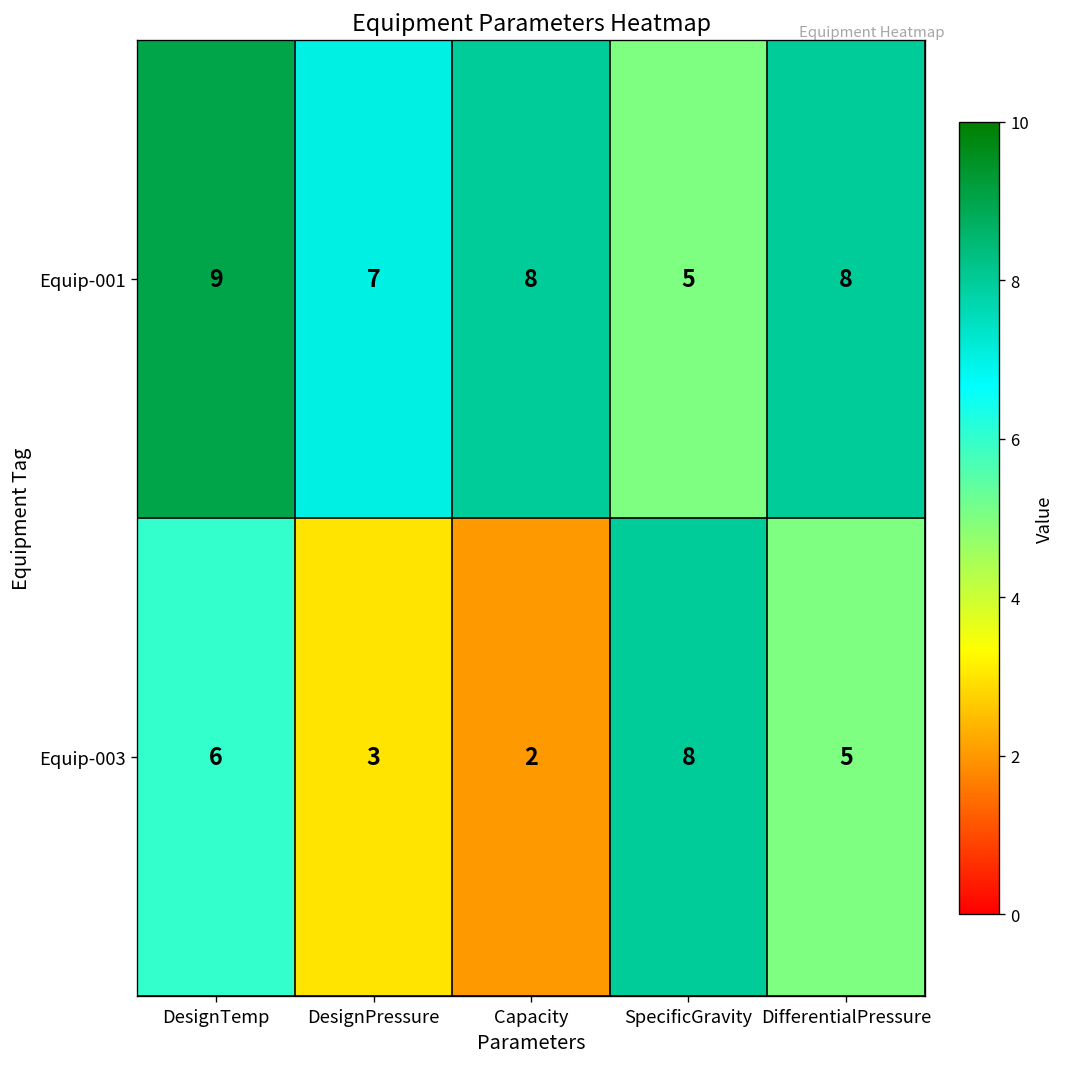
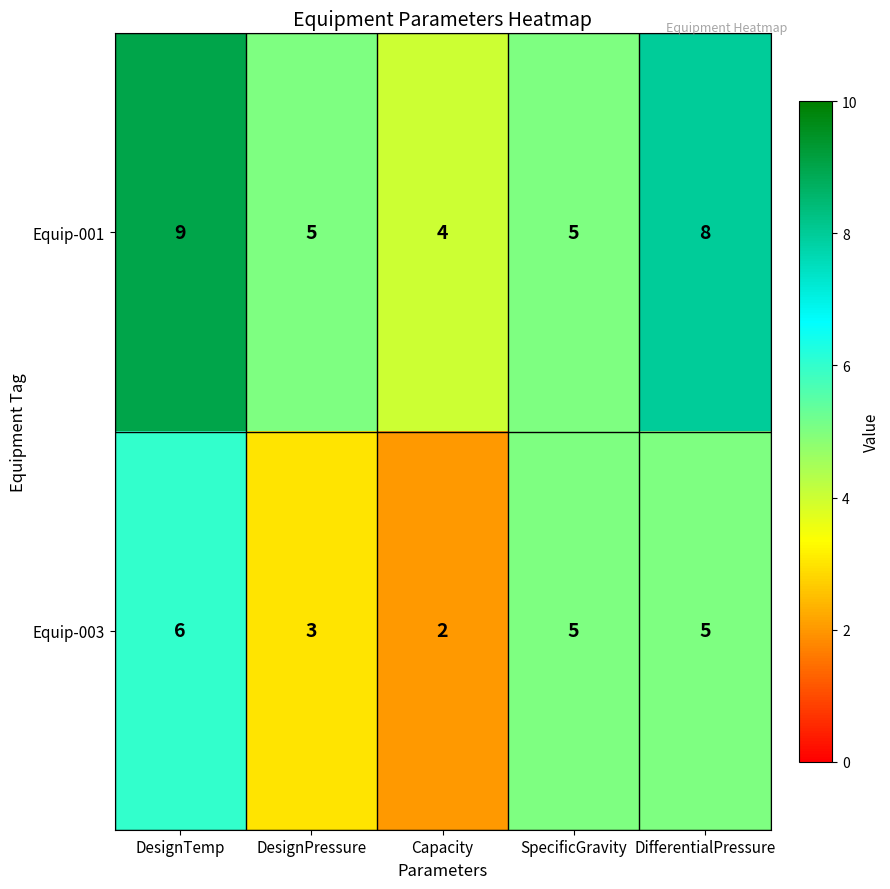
  {
    "Equip-001": {
      "DesignTemp": 9,
-     "DesignPressure": 7,
-     "Capacity": 8,
+     "DesignPressure": 5,
+     "Capacity": 4,
      "SpecificGravity": 5,
      "DifferentialPressure": 8
    },
    "Equip-003": {
      "DesignTemp": 6,
      "DesignPressure": 3,
      "Capacity": 2,
-     "SpecificGravity": 8,
+     "SpecificGravity": 5,
      "DifferentialPressure": 5
    }
  }
